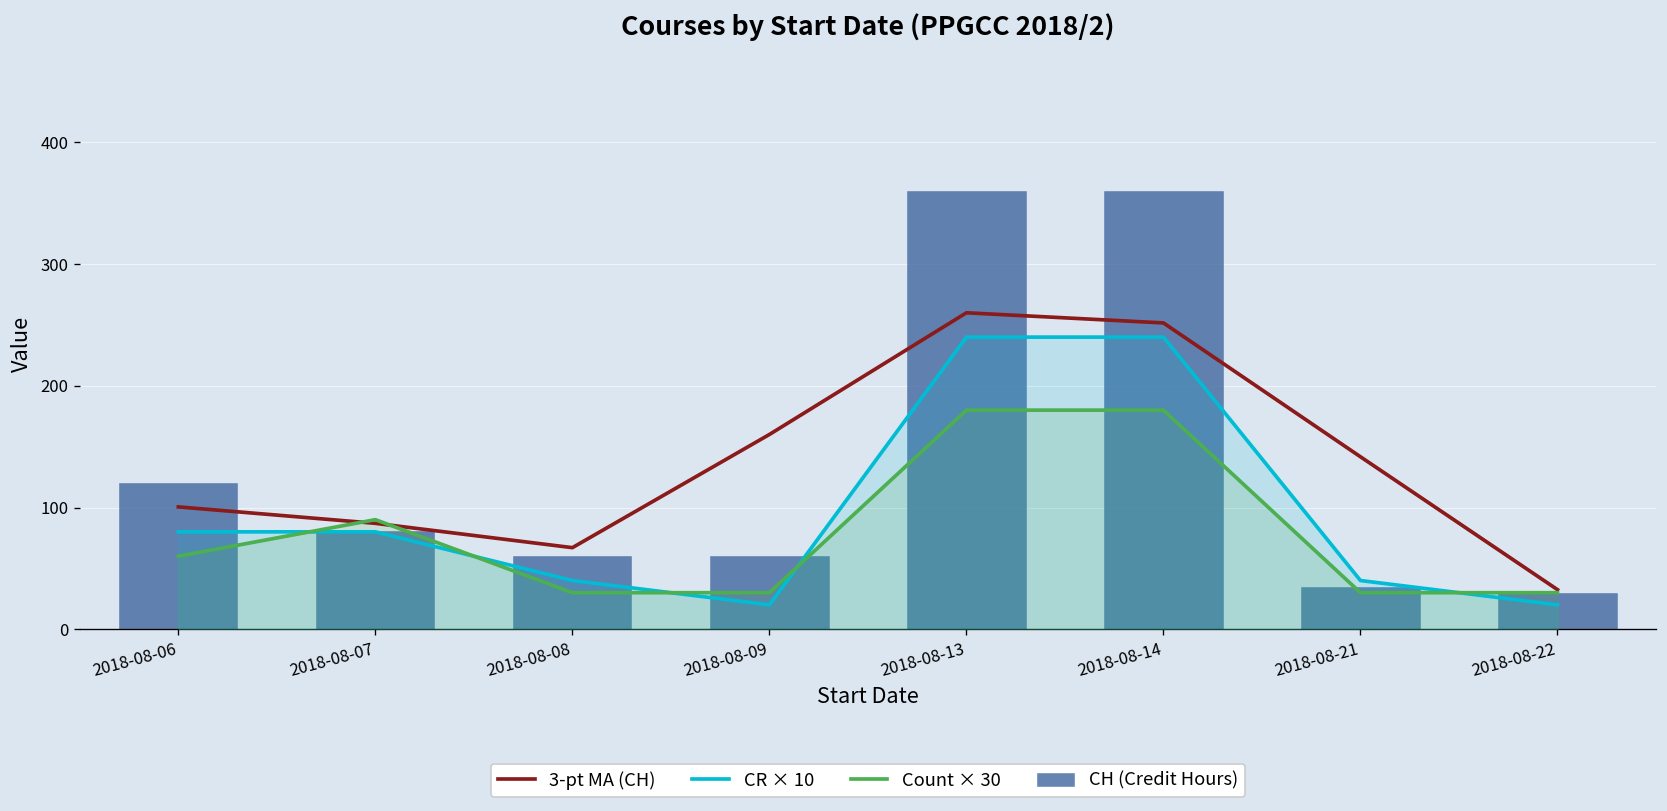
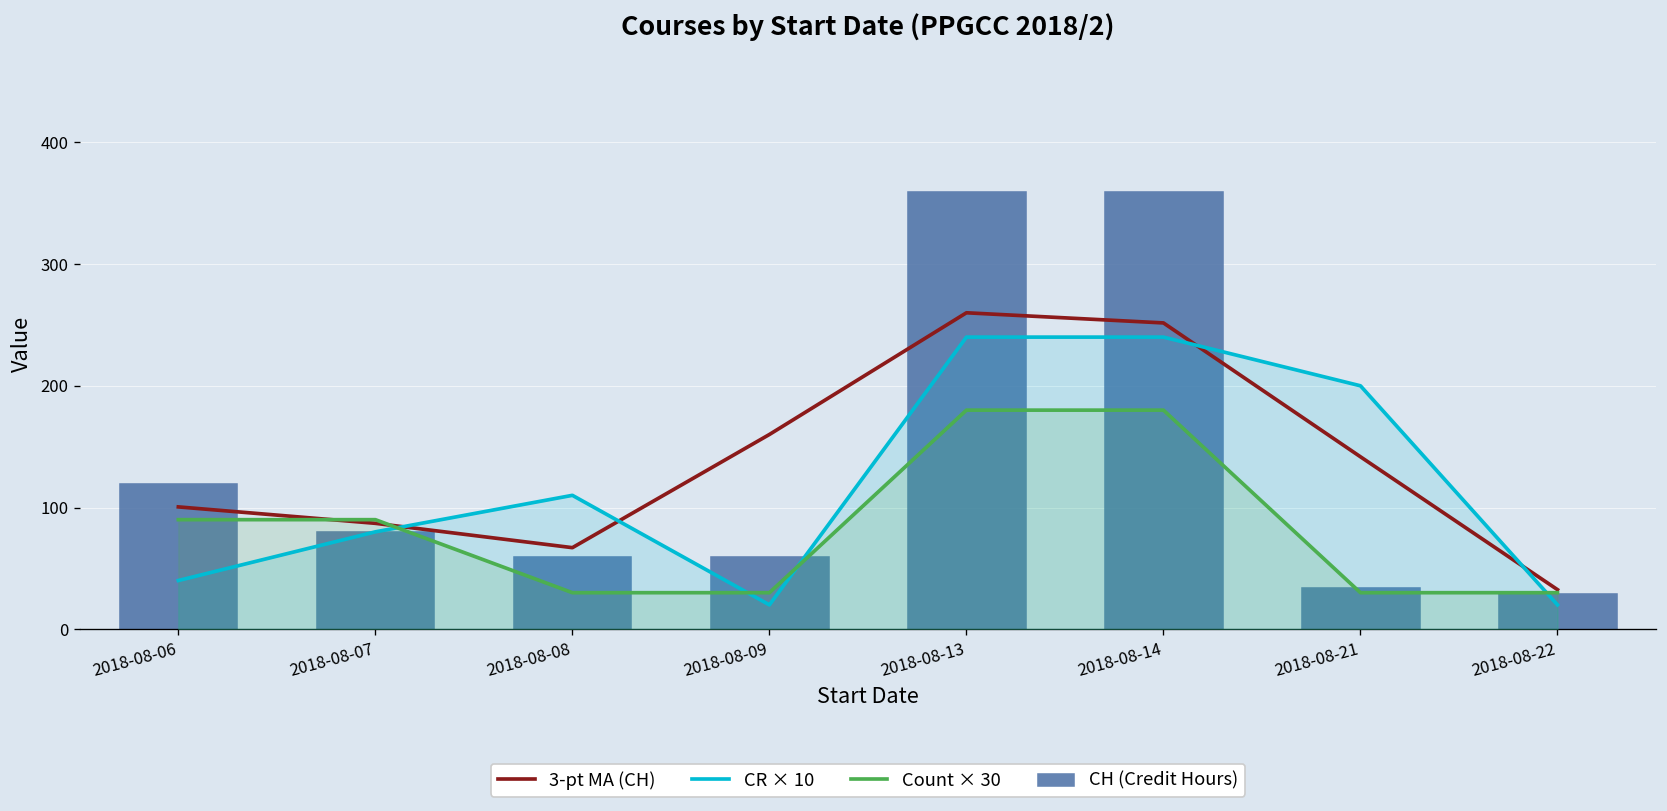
  {
    "3-pt MA (CH)": {
      "2018-08-06": 101,
      "2018-08-07": 87,
      "2018-08-08": 67,
      "2018-08-09": 160,
      "2018-08-13": 260,
      "2018-08-14": 252,
      "2018-08-21": 142
    },
    "CH (Credit Hours)": {
      "2018-08-06": 120,
      "2018-08-07": 81,
      "2018-08-08": 60,
      "2018-08-09": 60,
      "2018-08-13": 360,
      "2018-08-14": 360,
      "2018-08-21": 35,
      "2018-08-22": 30
    },
    "CR × 10": {
-     "2018-08-06": 80,
+     "2018-08-06": 40,
      "2018-08-07": 80,
-     "2018-08-08": 40,
+     "2018-08-08": 110,
      "2018-08-09": 20,
      "2018-08-13": 240,
      "2018-08-14": 240,
-     "2018-08-21": 40,
+     "2018-08-21": 200,
      "2018-08-22": 20
    },
    "Count × 30": {
-     "2018-08-06": 60,
+     "2018-08-06": 90,
      "2018-08-07": 90,
      "2018-08-08": 30,
      "2018-08-09": 30,
      "2018-08-13": 180,
      "2018-08-14": 180,
      "2018-08-21": 30
    }
  }
